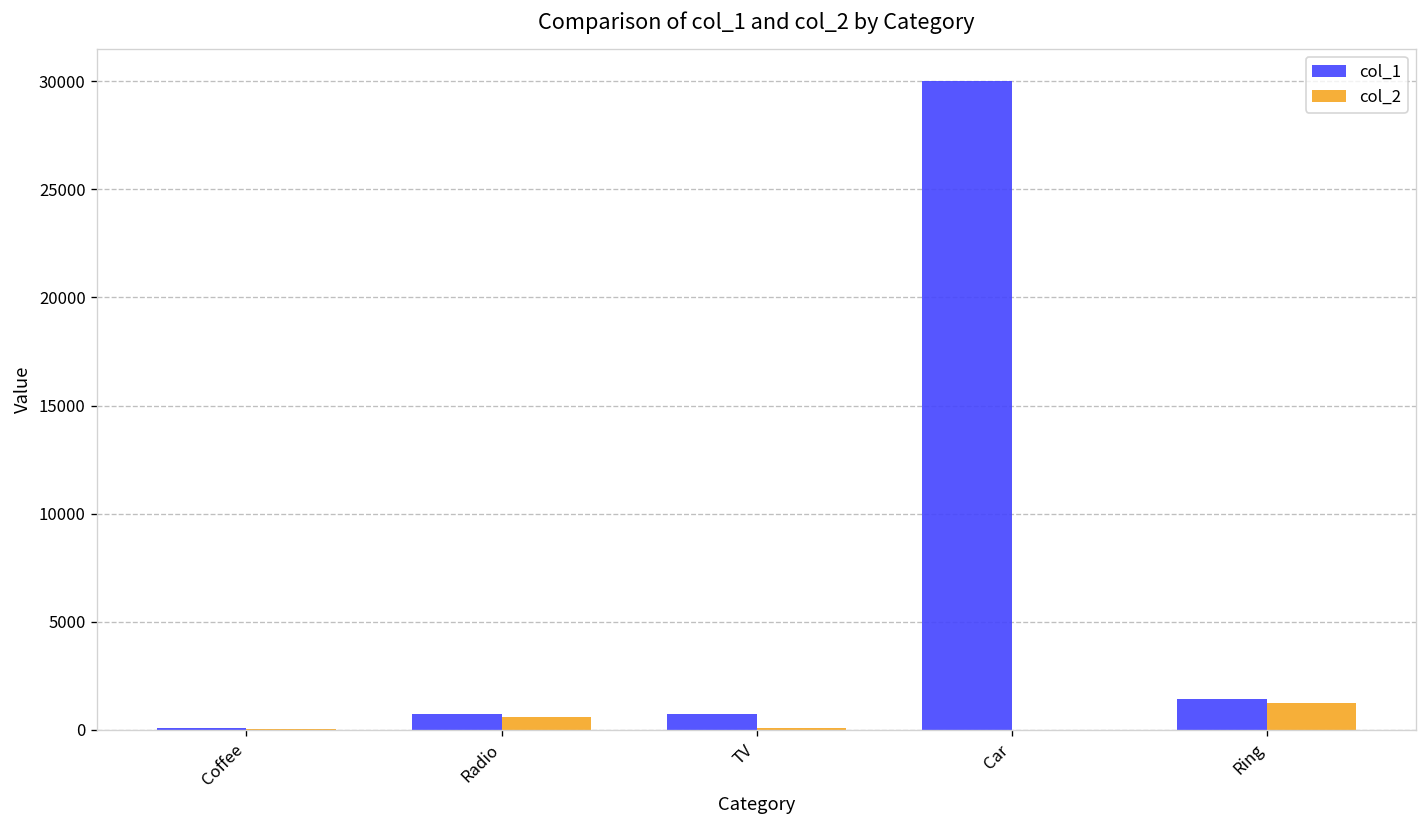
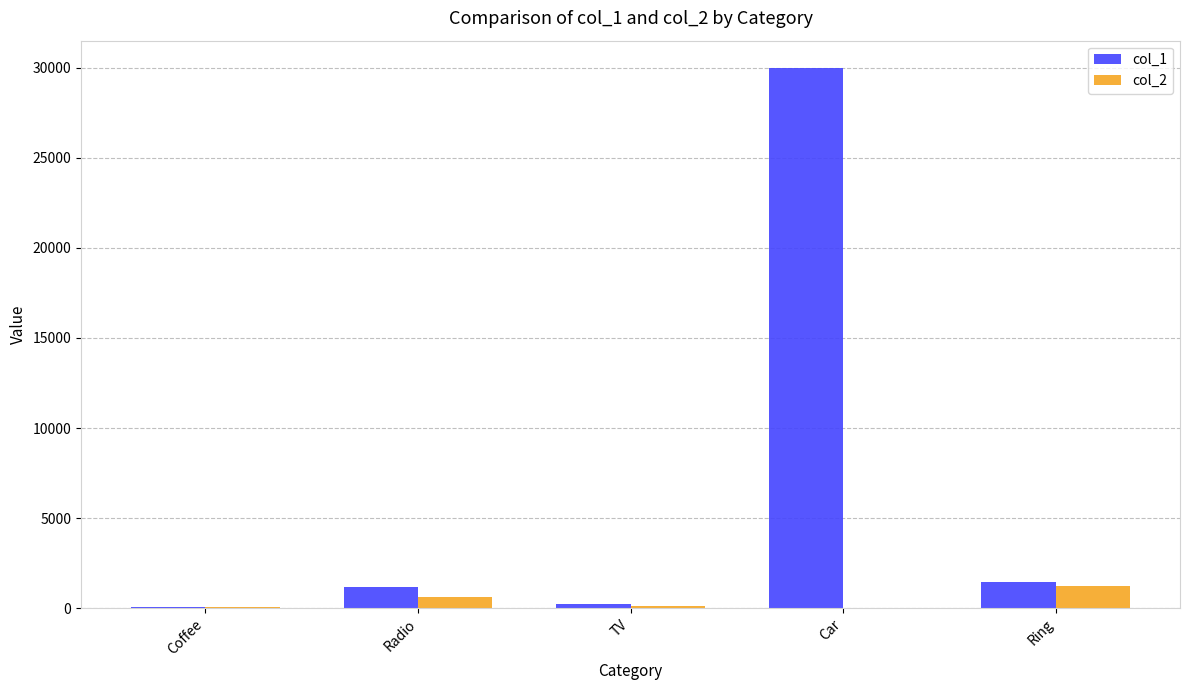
  {
    "col_1": {
-     "Radio": 700,
-     "TV": 800,
+     "Radio": 1200,
+     "TV": 200,
      "Car": 30000,
      "Ring": 1400
    },
    "col_2": {
      "Radio": 600,
      "Ring": 1200
    }
  }
